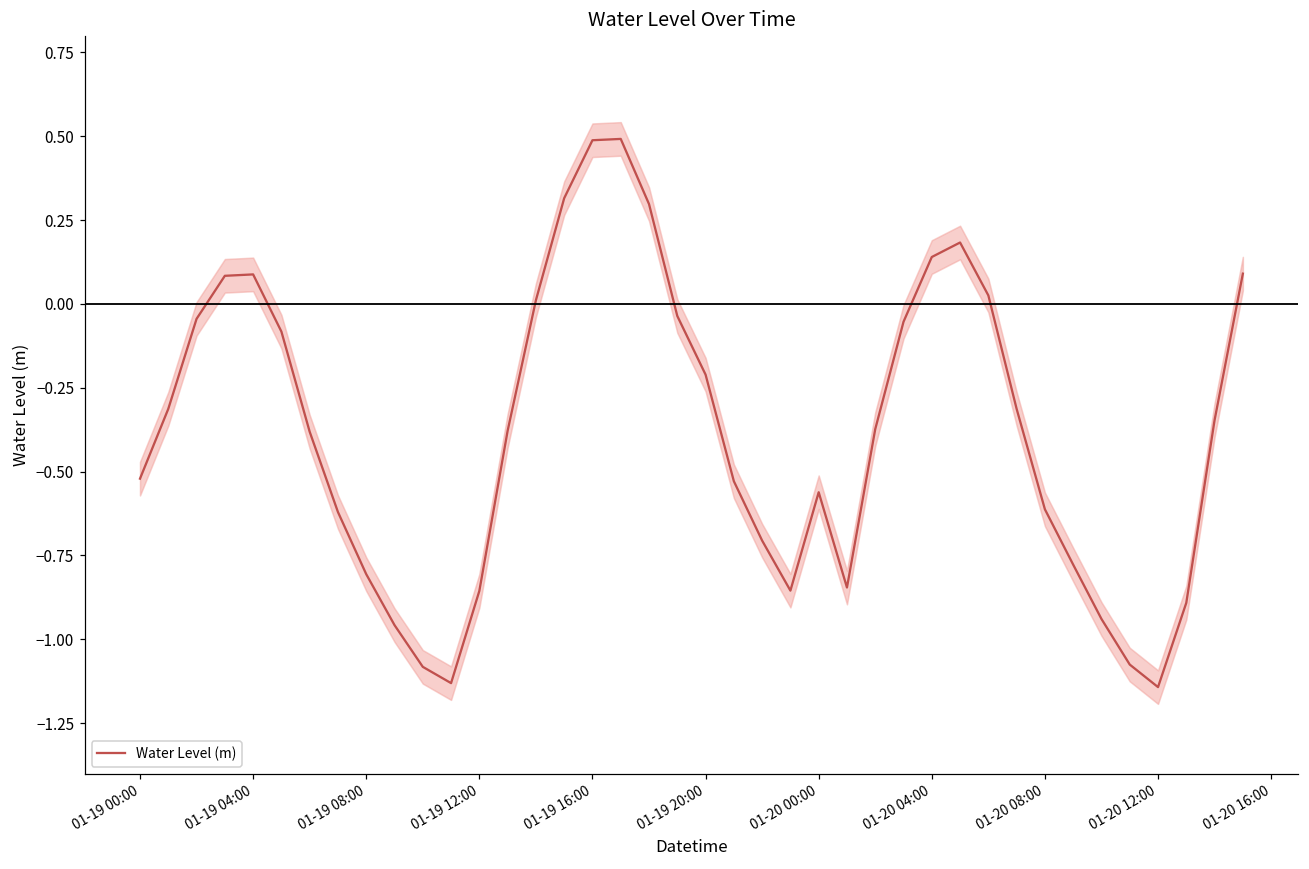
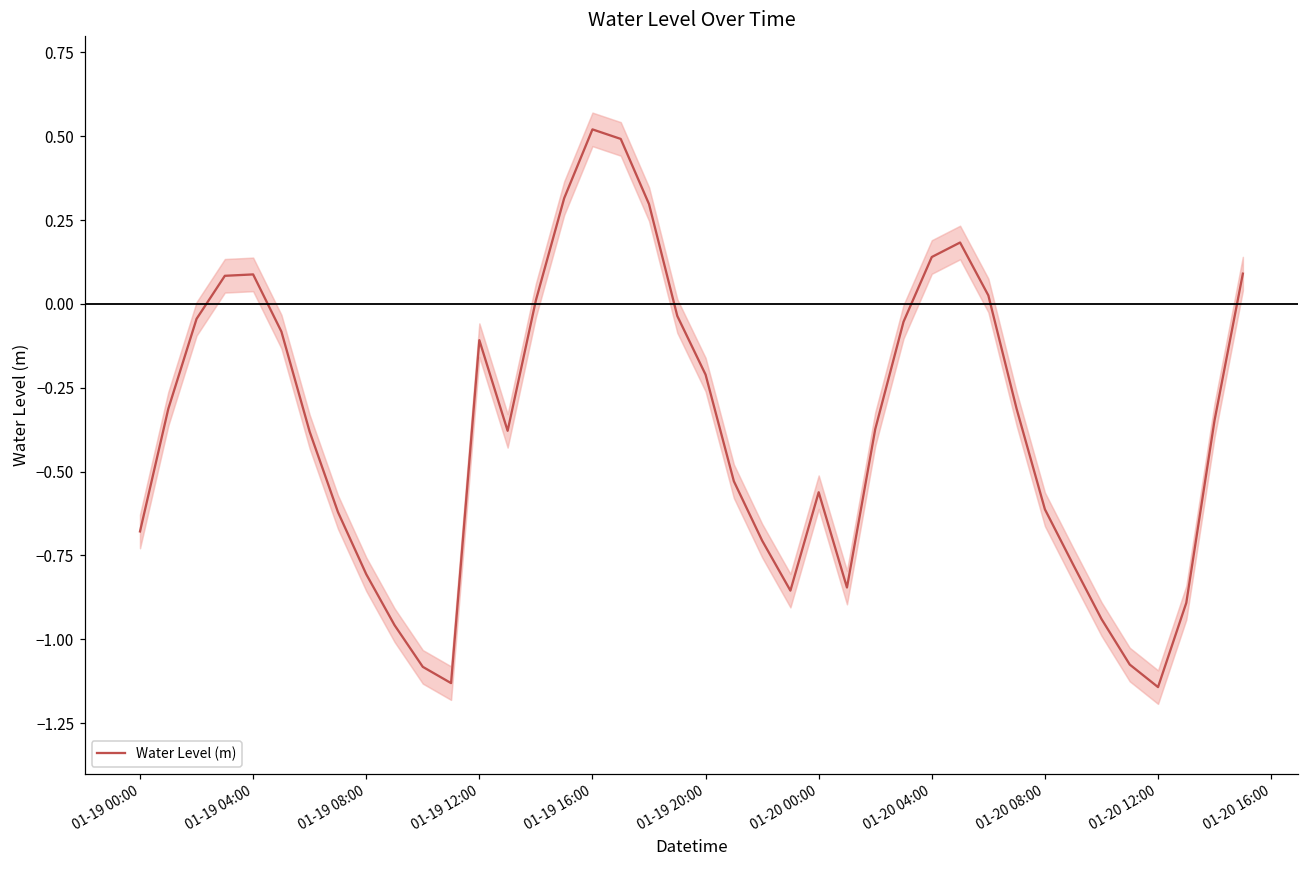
  {
    "Water Level (m)": {
-     "01-19 00:00": -0.52,
+     "01-19 00:00": -0.68,
      "01-19 04:00": 0.09,
      "01-19 08:00": -0.81,
-     "01-19 12:00": -0.86,
-     "01-19 16:00": 0.49,
+     "01-19 12:00": -0.11,
+     "01-19 16:00": 0.52,
      "01-19 20:00": -0.21,
      "01-20 00:00": -0.56,
      "01-20 04:00": 0.14,
      "01-20 08:00": -0.61,
      "01-20 12:00": -1.14
    }
  }
